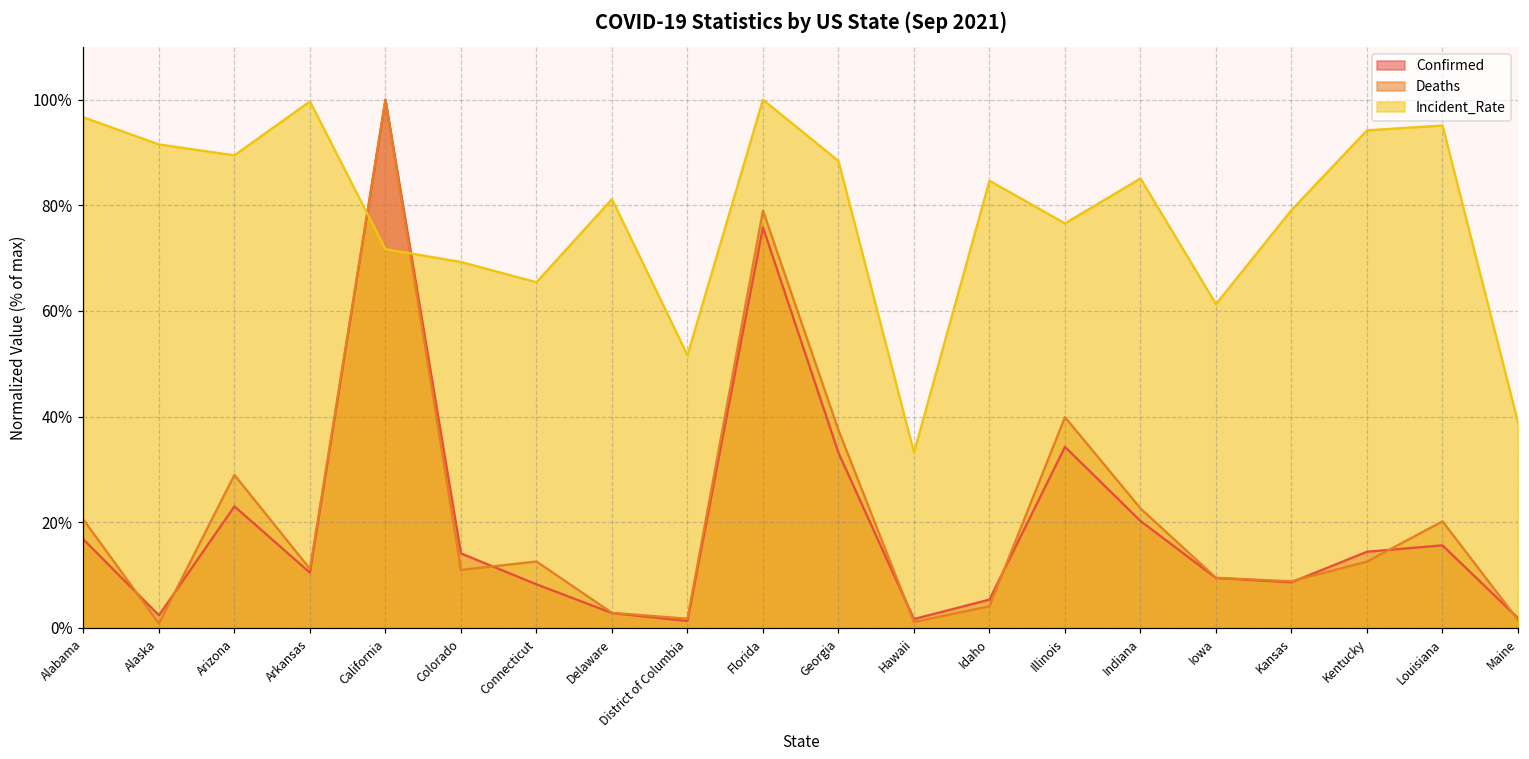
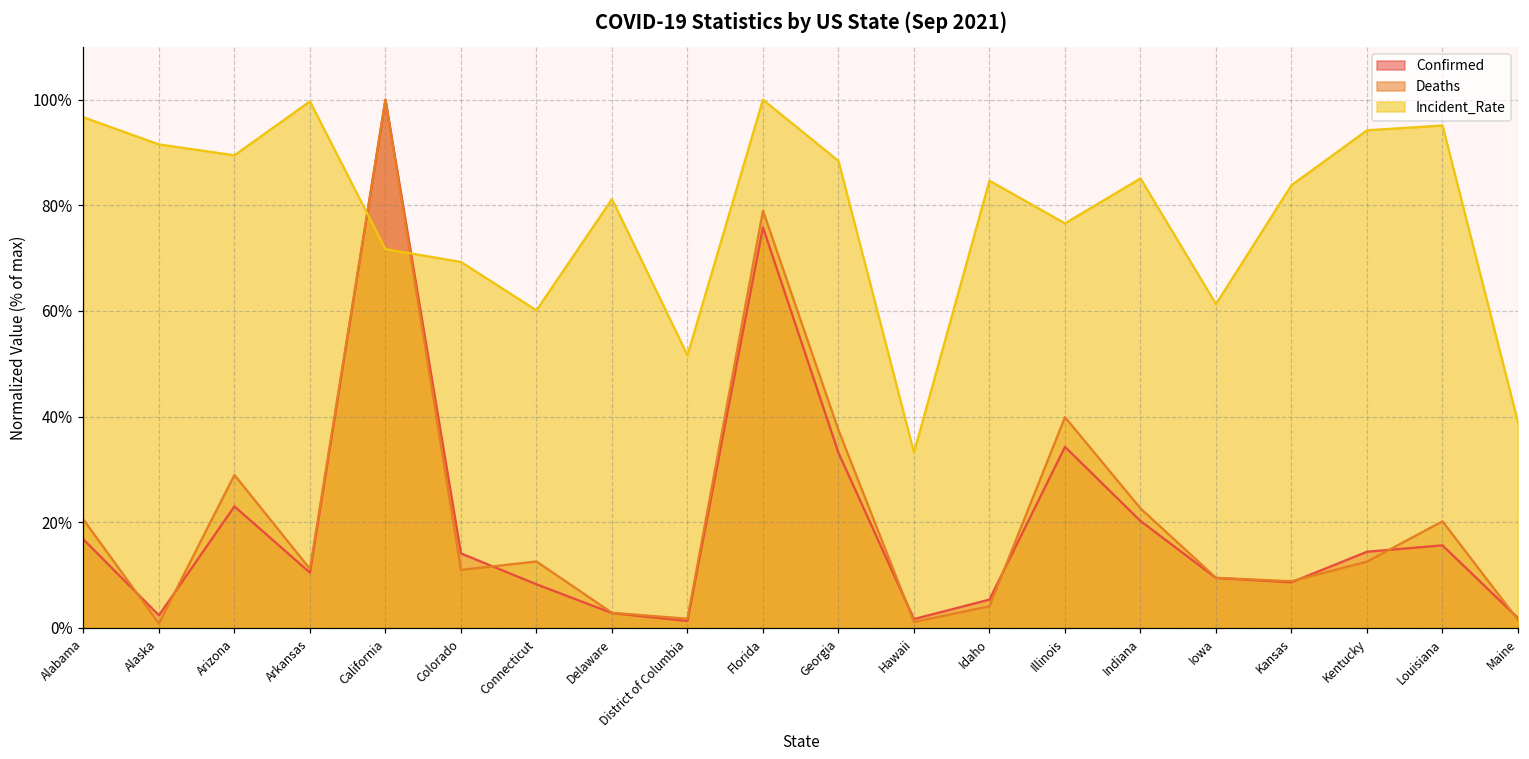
  {
    "Incident_Rate": {
      "Alabama": "97%",
      "Alaska": "92%",
      "Arizona": "89%",
      "Arkansas": "100%",
      "California": "72%",
      "Colorado": "69%",
-     "Connecticut": "65%",
+     "Connecticut": "60%",
      "Delaware": "81%",
      "District of Columbia": "52%",
      "Florida": "100%",
      "Georgia": "88%",
      "Hawaii": "33%",
      "Idaho": "85%",
      "Illinois": "77%",
      "Indiana": "85%",
      "Iowa": "61%",
-     "Kansas": "79%",
+     "Kansas": "84%",
      "Kentucky": "94%",
      "Louisiana": "95%",
      "Maine": "39%"
    }
  }
